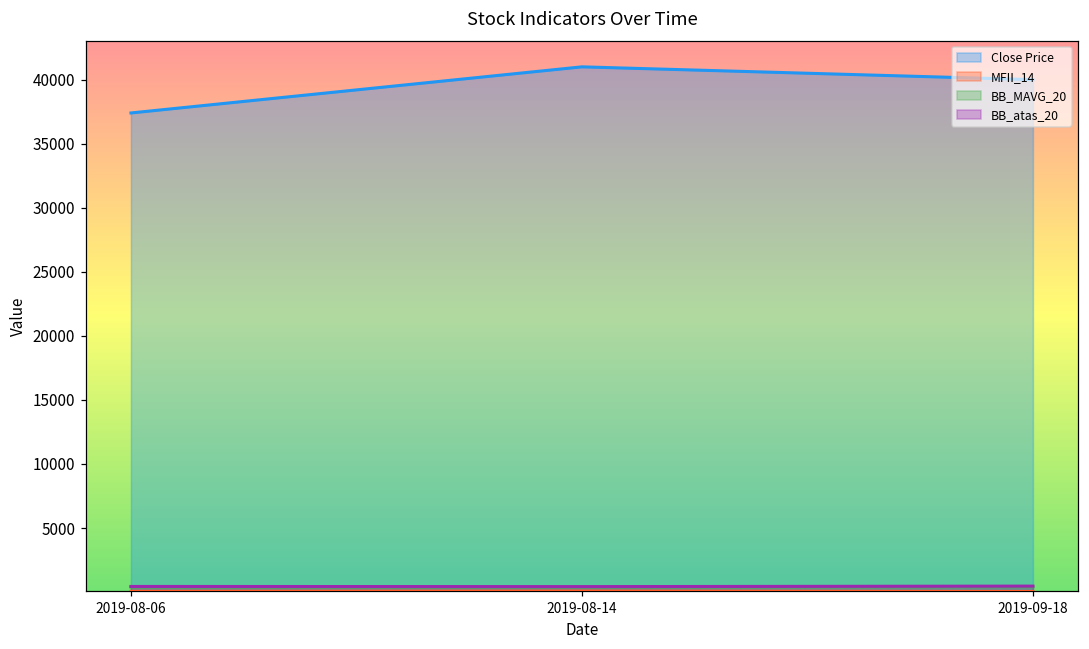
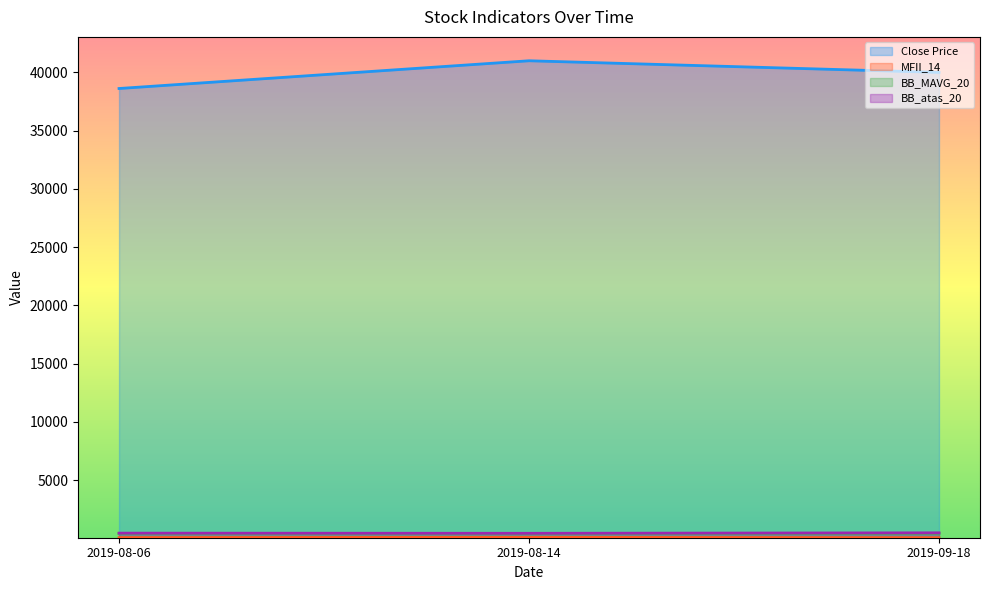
  {
    "Close Price": {
-     "2019-08-06": 37400,
+     "2019-08-06": 38600,
      "2019-08-14": 41000
    },
    "MFII_14": {
      "2019-08-06": 100,
      "2019-08-14": 100,
      "2019-09-18": 0
    }
  }
